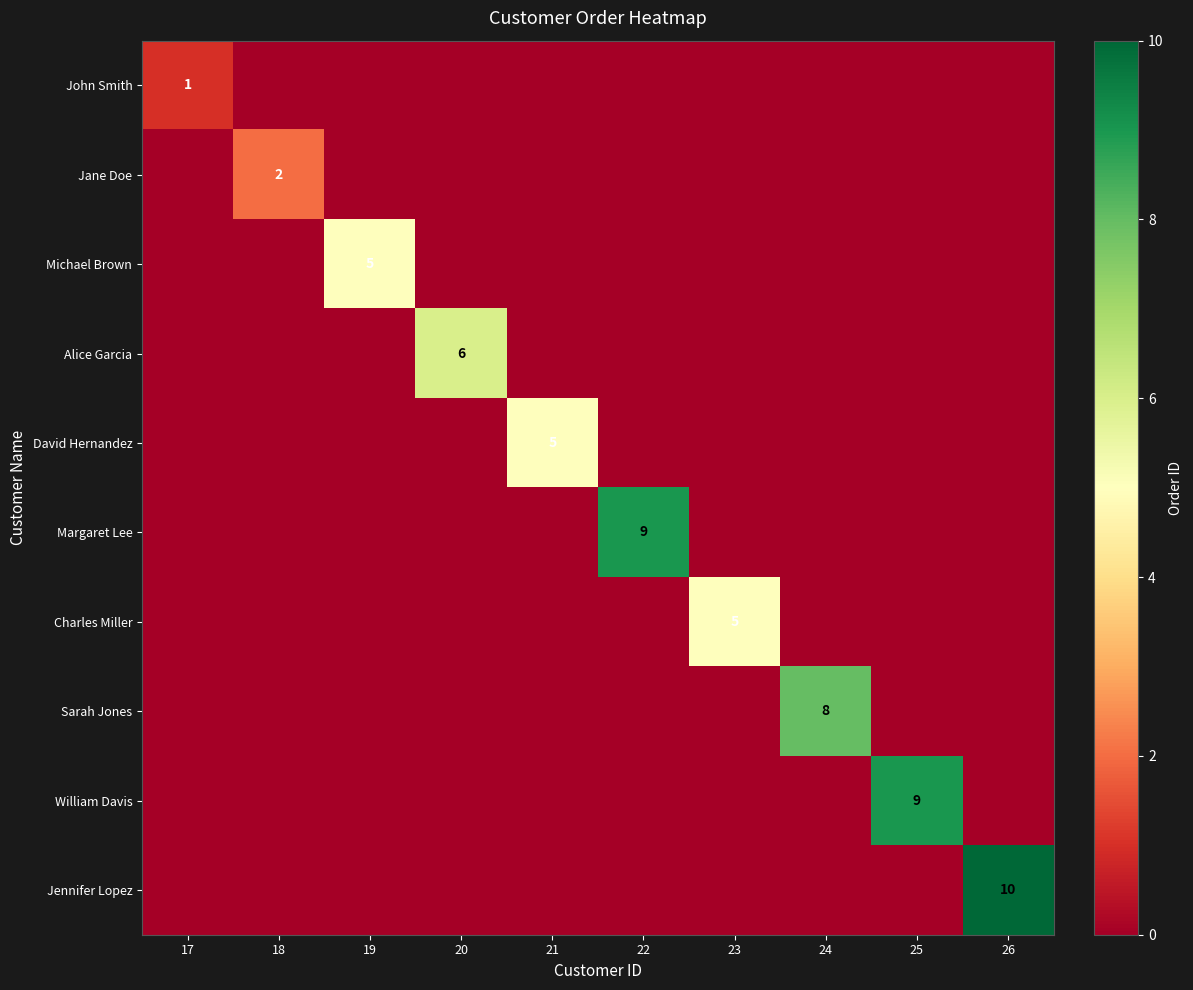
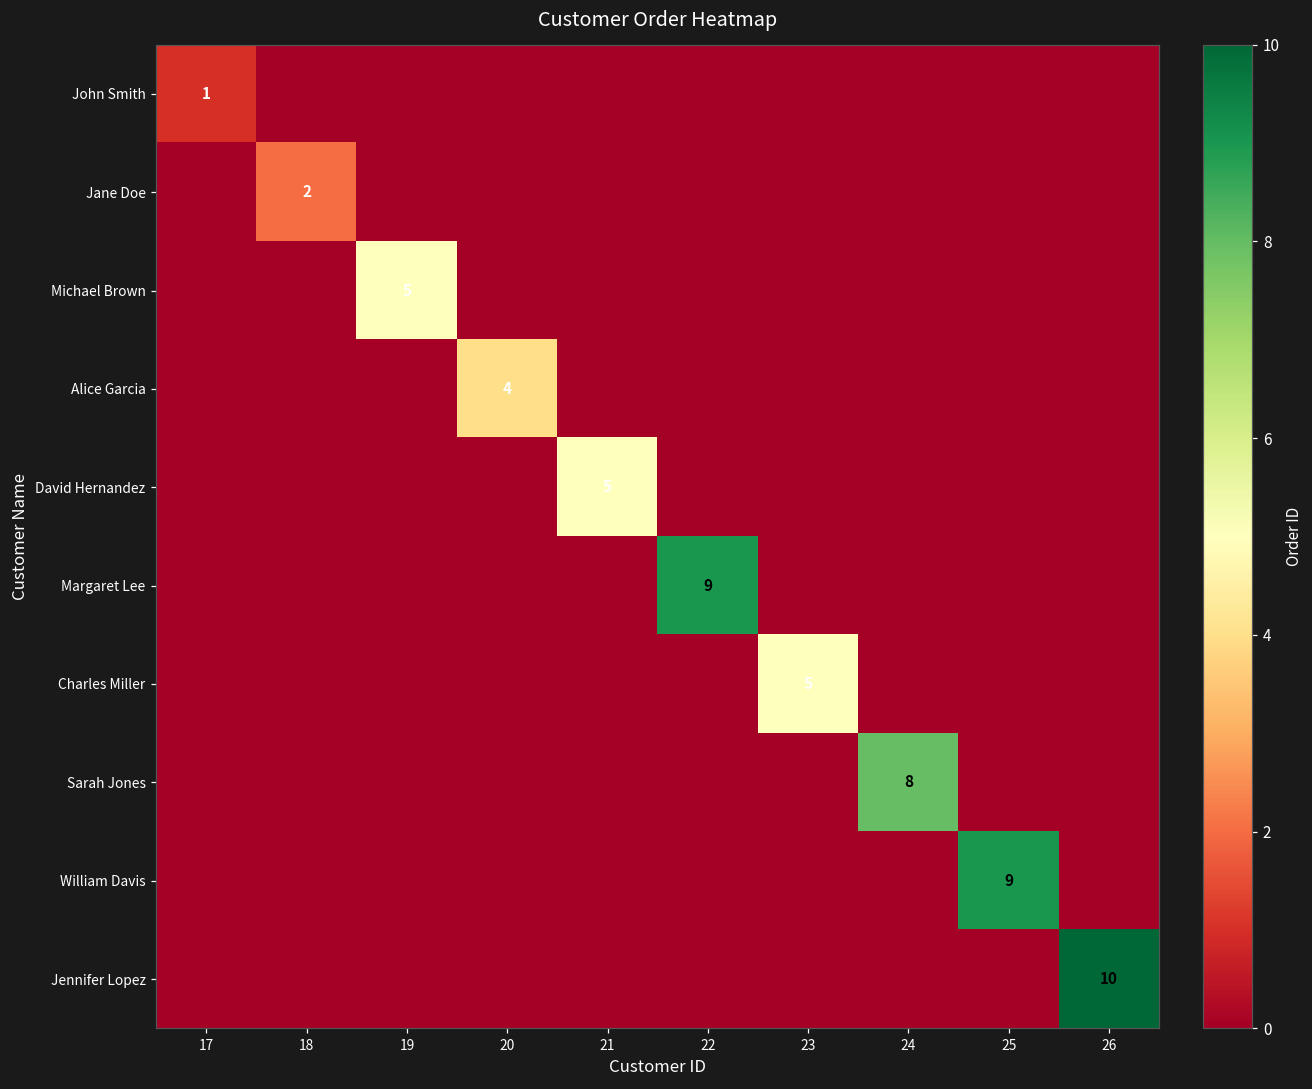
  {
    "John Smith": {
      "17": 1
    },
    "Jane Doe": {
      "18": 2
    },
    "Michael Brown": {
      "19": 5
    },
    "Alice Garcia": {
-     "20": 6
+     "20": 4
    },
    "David Hernandez": {
      "21": 5
    },
    "Margaret Lee": {
      "22": 9
    },
    "Charles Miller": {
      "23": 5
    },
    "Sarah Jones": {
      "24": 8
    },
    "William Davis": {
      "25": 9
    },
    "Jennifer Lopez": {
      "26": 10
    }
  }
